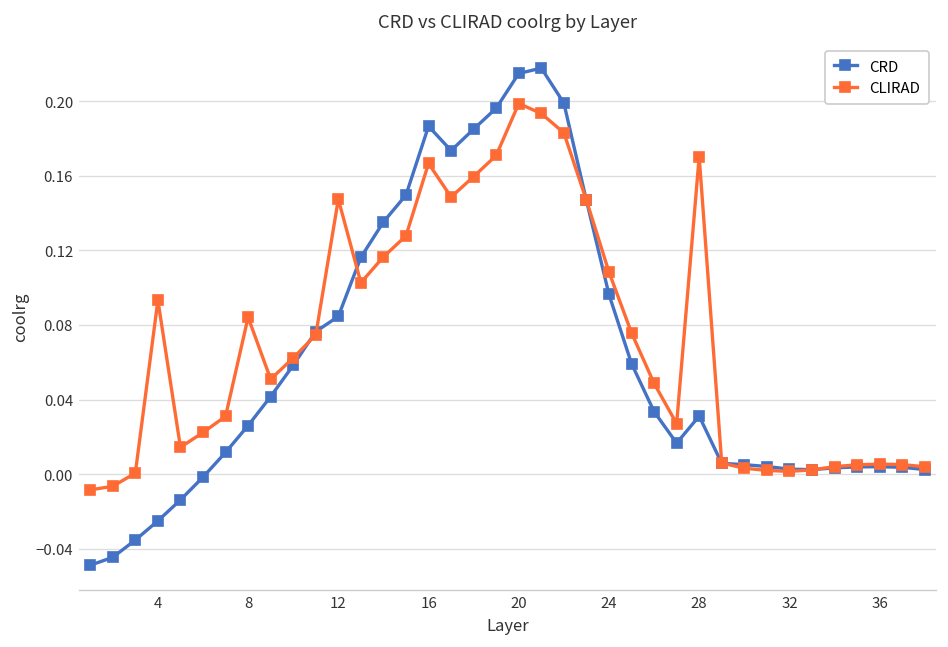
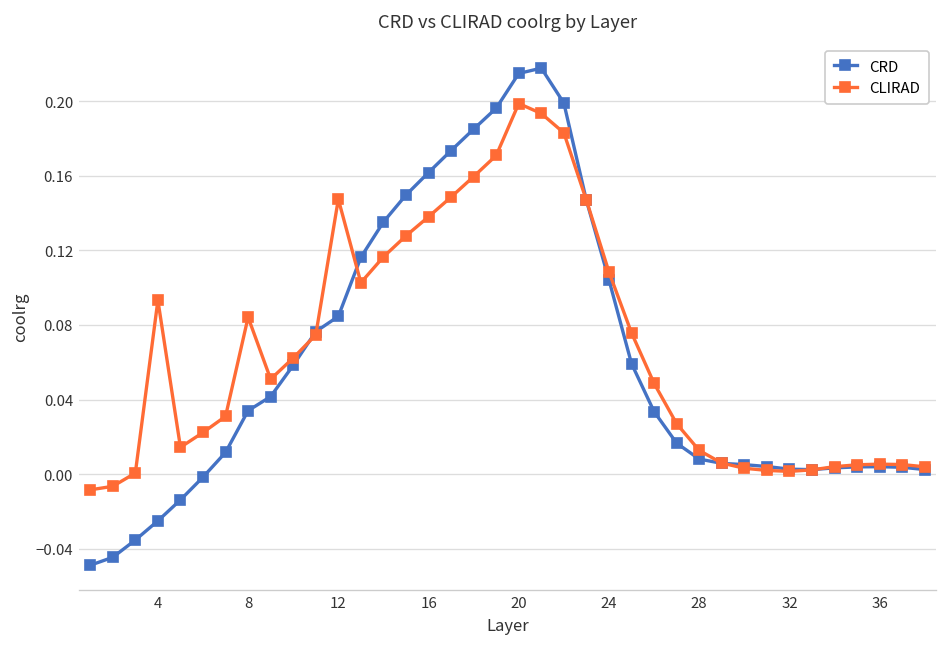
  {
    "CRD": {
      "4": -0.025,
-     "8": 0.026,
+     "8": 0.034,
      "12": 0.085,
-     "16": 0.187,
+     "16": 0.162,
      "20": 0.215,
-     "24": 0.096,
-     "28": 0.031
+     "24": 0.104,
+     "28": 0.008
    },
    "CLIRAD": {
      "4": 0.093,
      "8": 0.084,
      "12": 0.147,
-     "16": 0.167,
+     "16": 0.138,
      "20": 0.199,
      "24": 0.108,
-     "28": 0.170
+     "28": 0.013
    }
  }
